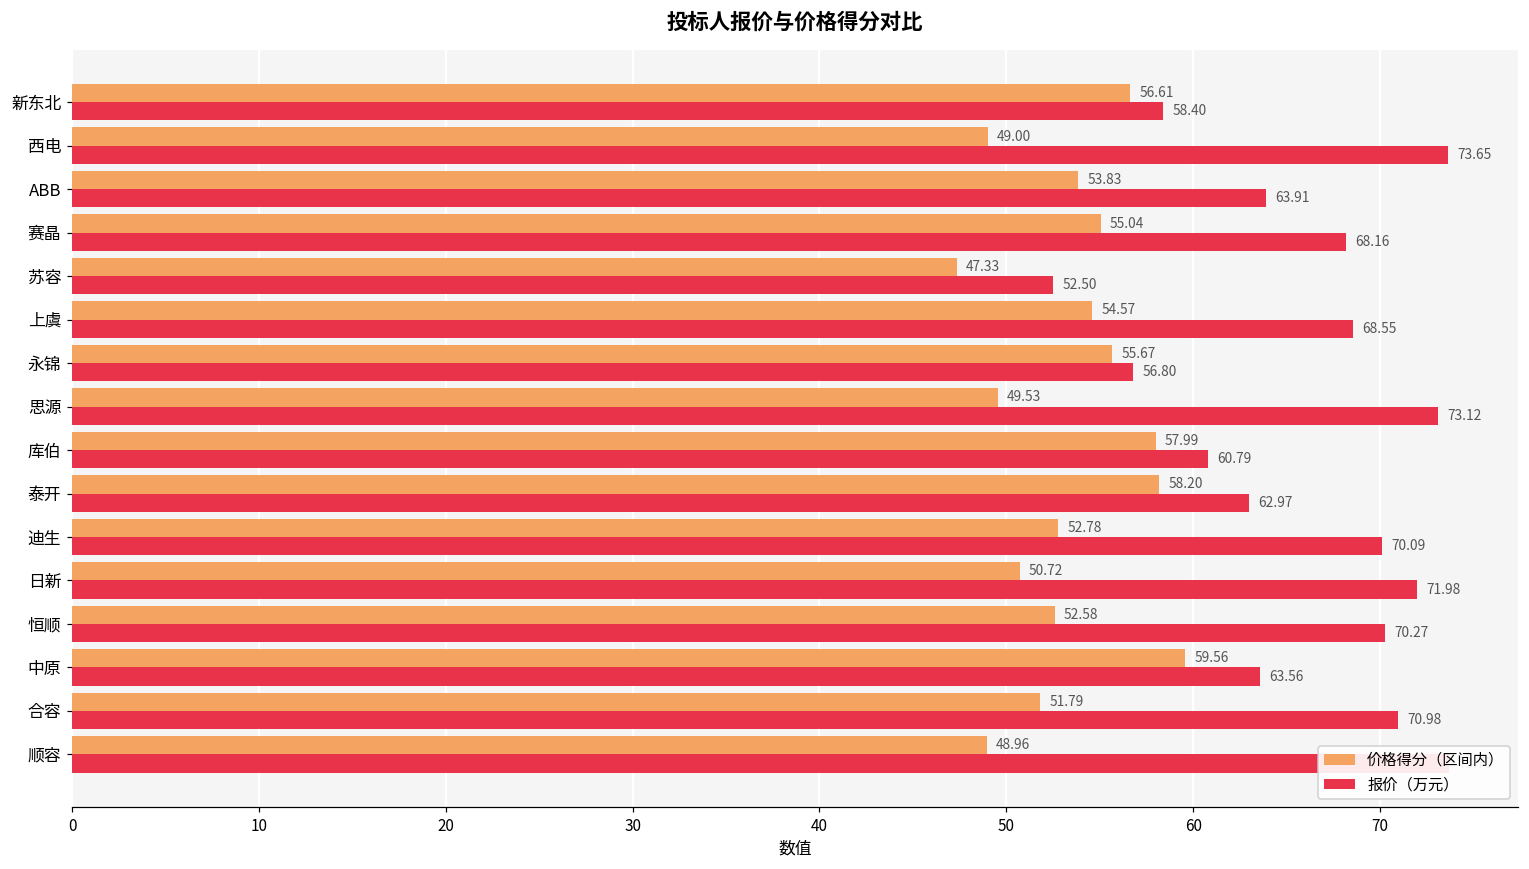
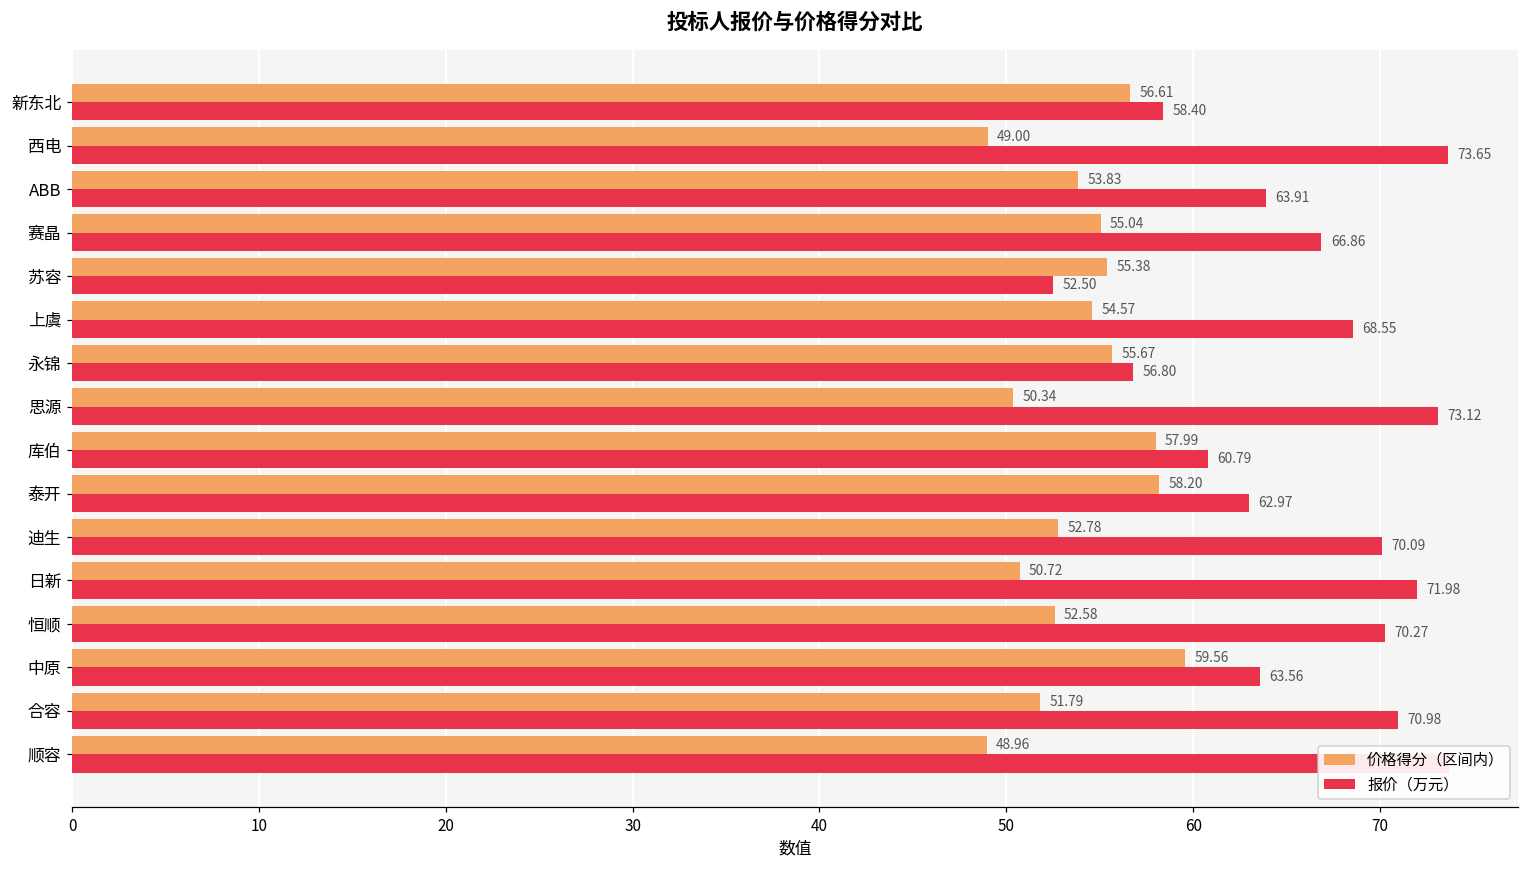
  {
    "价格得分（区间内）": {
      "新东北": 56.61,
      "西电": 49.00,
      "ABB": 53.83,
      "赛晶": 55.04,
-     "苏容": 47.33,
+     "苏容": 55.38,
      "上虞": 54.57,
      "永锦": 55.67,
-     "思源": 49.53,
+     "思源": 50.34,
      "库伯": 57.99,
      "泰开": 58.20,
      "迪生": 52.78,
      "日新": 50.72,
      "恒顺": 52.58,
      "中原": 59.56,
      "合容": 51.79,
      "顺容": 48.96
    },
    "报价（万元）": {
      "新东北": 58.40,
      "西电": 73.65,
      "ABB": 63.91,
-     "赛晶": 68.16,
+     "赛晶": 66.86,
      "苏容": 52.50,
      "上虞": 68.55,
      "永锦": 56.80,
      "思源": 73.12,
      "库伯": 60.79,
      "泰开": 62.97,
      "迪生": 70.09,
      "日新": 71.98,
      "恒顺": 70.27,
      "中原": 63.56,
      "合容": 70.98
    }
  }
